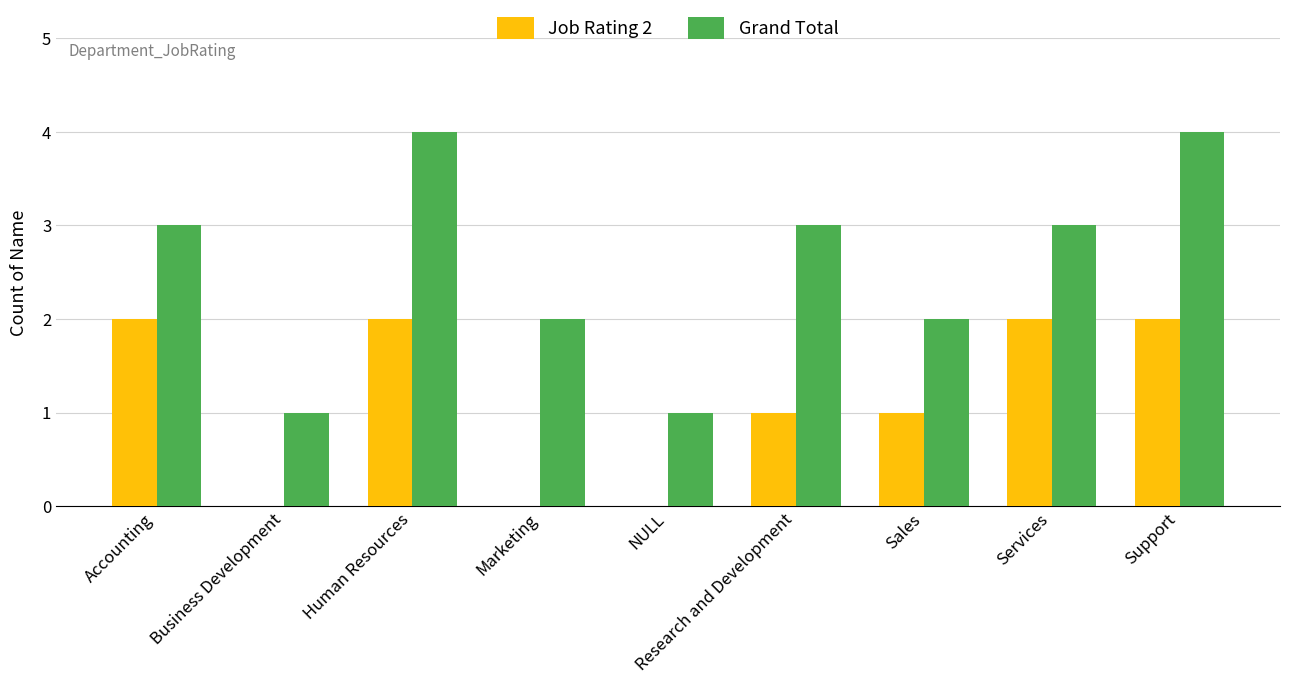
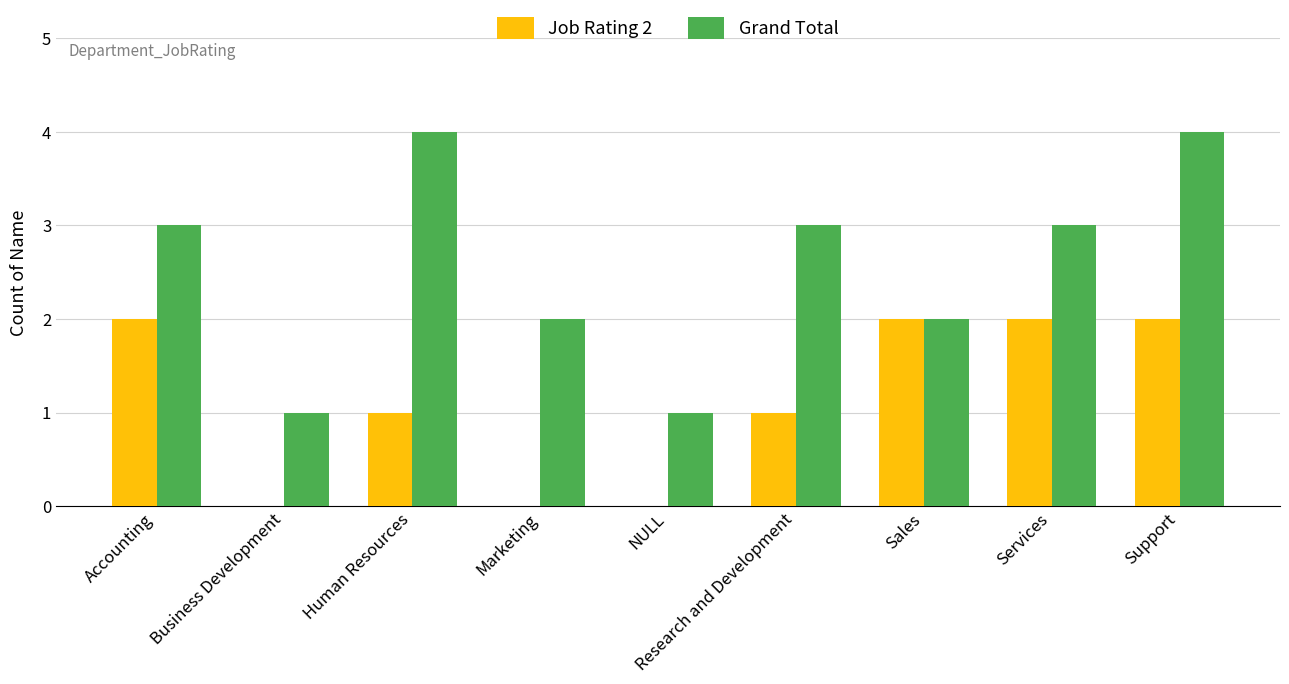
  {
    "Job Rating 2": {
      "Accounting": 2,
      "Business Development": 0,
-     "Human Resources": 2,
+     "Human Resources": 1,
      "Marketing": 0,
      "NULL": 0,
      "Research and Development": 1,
-     "Sales": 1,
+     "Sales": 2,
      "Services": 2,
      "Support": 2
    },
    "Grand Total": {
      "Accounting": 3,
      "Business Development": 1,
      "Human Resources": 4,
      "Marketing": 2,
      "NULL": 1,
      "Research and Development": 3,
      "Sales": 2,
      "Services": 3,
      "Support": 4
    }
  }
